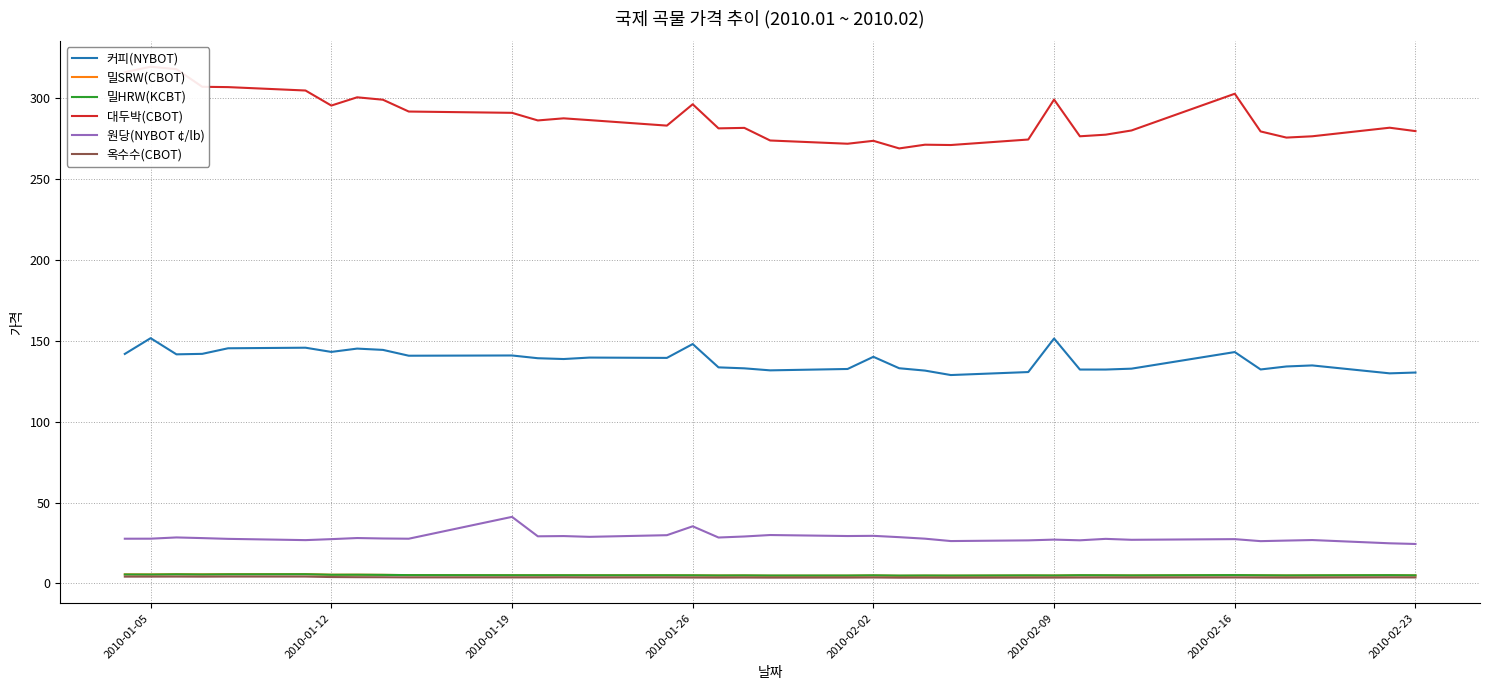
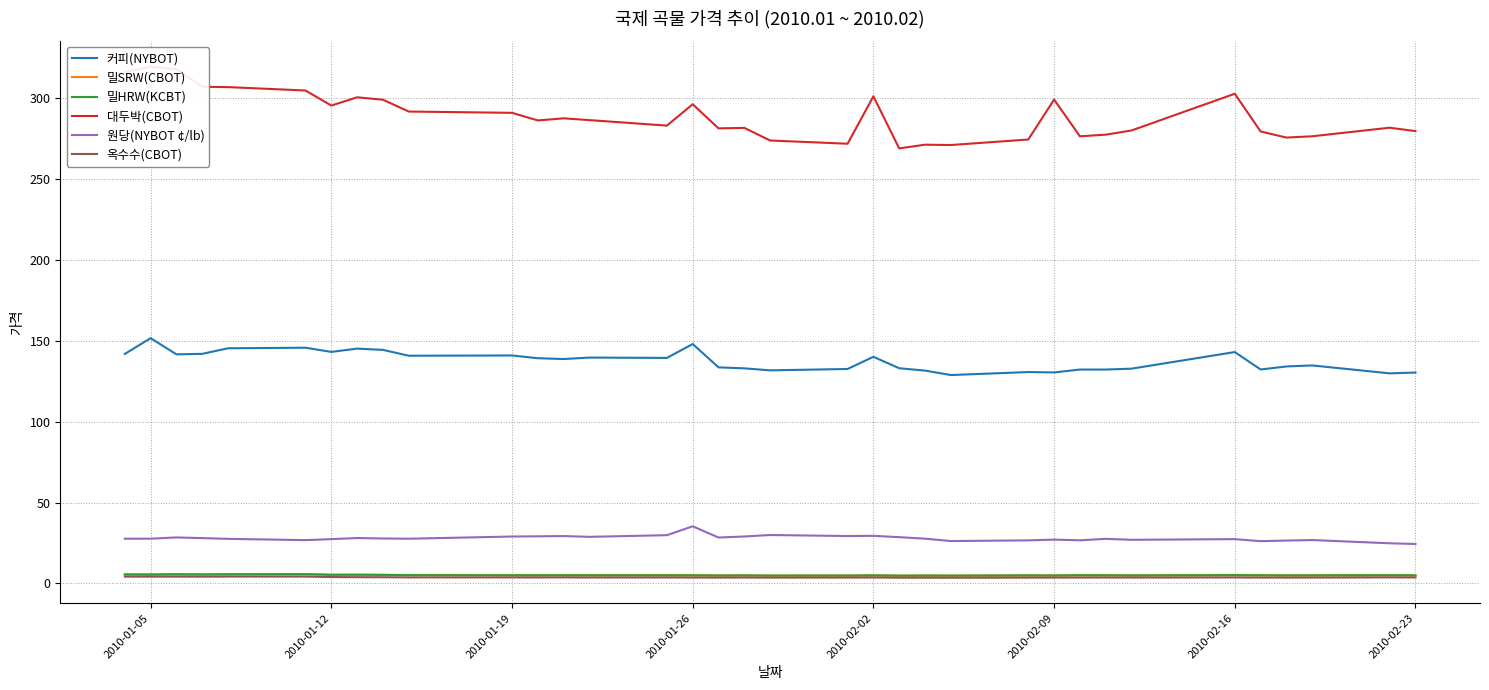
  {
    "커피(NYBOT)": {
      "2010-01-05": 152,
      "2010-01-12": 143,
      "2010-01-19": 141,
      "2010-01-26": 148,
      "2010-02-02": 140,
-     "2010-02-09": 151,
+     "2010-02-09": 130,
      "2010-02-16": 143,
      "2010-02-23": 130
    },
    "대두박(CBOT)": {
      "2010-01-12": 295,
      "2010-01-19": 291,
      "2010-01-26": 296,
-     "2010-02-02": 274,
+     "2010-02-02": 301,
      "2010-02-09": 299,
      "2010-02-16": 303,
      "2010-02-23": 280
    },
    "원당(NYBOT ¢/lb)": {
      "2010-01-05": 28,
      "2010-01-12": 27,
-     "2010-01-19": 41,
+     "2010-01-19": 29,
      "2010-01-26": 35,
      "2010-02-02": 29,
      "2010-02-09": 27,
      "2010-02-16": 27,
      "2010-02-23": 24
    }
  }
